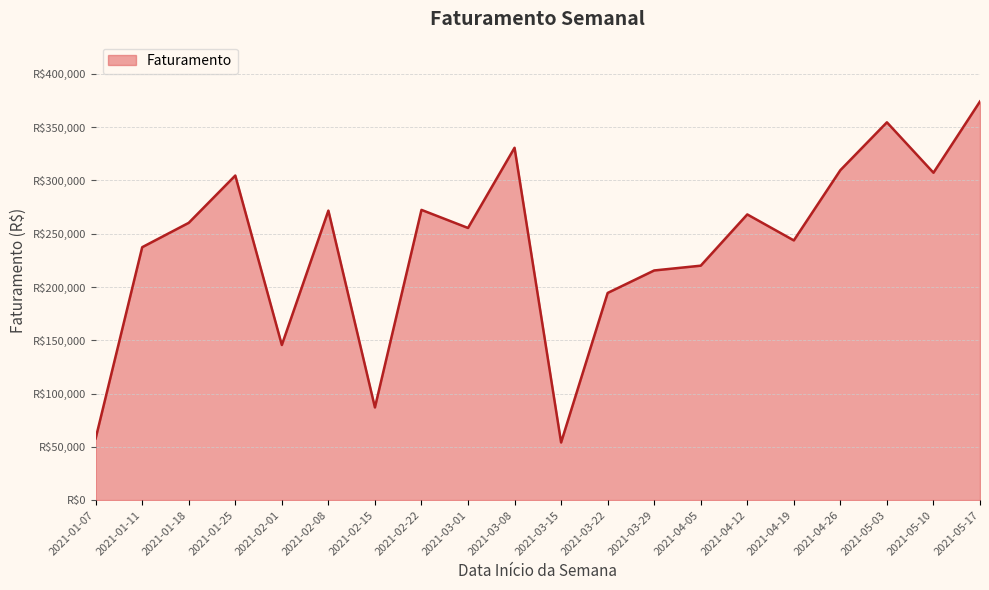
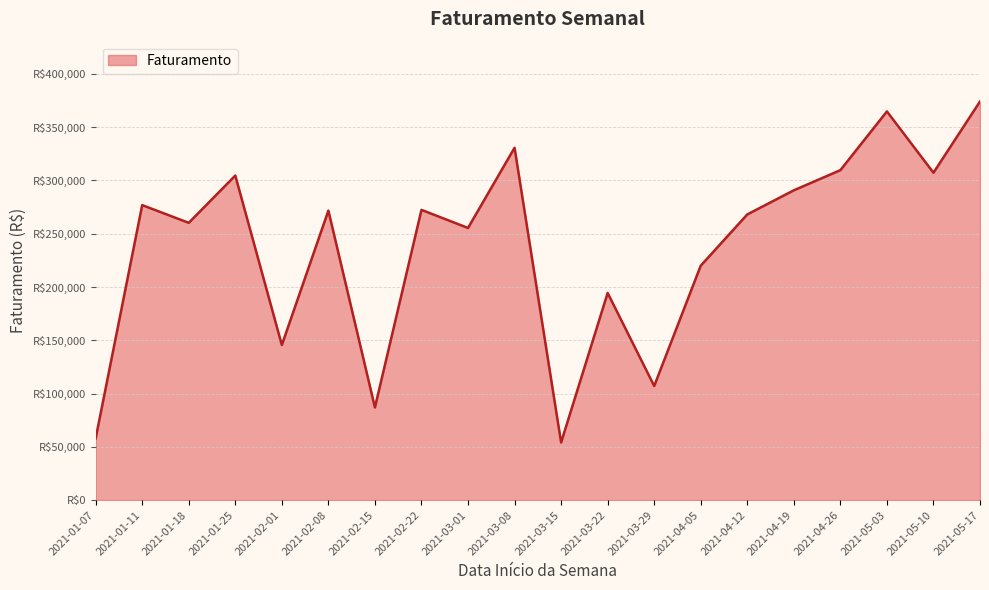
  {
    "2021-01-07": "R$58,000",
-   "2021-01-11": "R$237,000",
+   "2021-01-11": "R$277,000",
    "2021-01-18": "R$260,000",
    "2021-01-25": "R$305,000",
    "2021-02-01": "R$146,000",
    "2021-02-08": "R$272,000",
    "2021-02-15": "R$87,000",
    "2021-02-22": "R$272,000",
    "2021-03-01": "R$255,000",
    "2021-03-08": "R$331,000",
    "2021-03-15": "R$54,000",
    "2021-03-22": "R$194,000",
-   "2021-03-29": "R$216,000",
+   "2021-03-29": "R$107,000",
    "2021-04-05": "R$220,000",
    "2021-04-12": "R$268,000",
-   "2021-04-19": "R$244,000",
+   "2021-04-19": "R$291,000",
    "2021-04-26": "R$310,000",
-   "2021-05-03": "R$355,000",
+   "2021-05-03": "R$365,000",
    "2021-05-10": "R$307,000",
    "2021-05-17": "R$374,000"
  }
